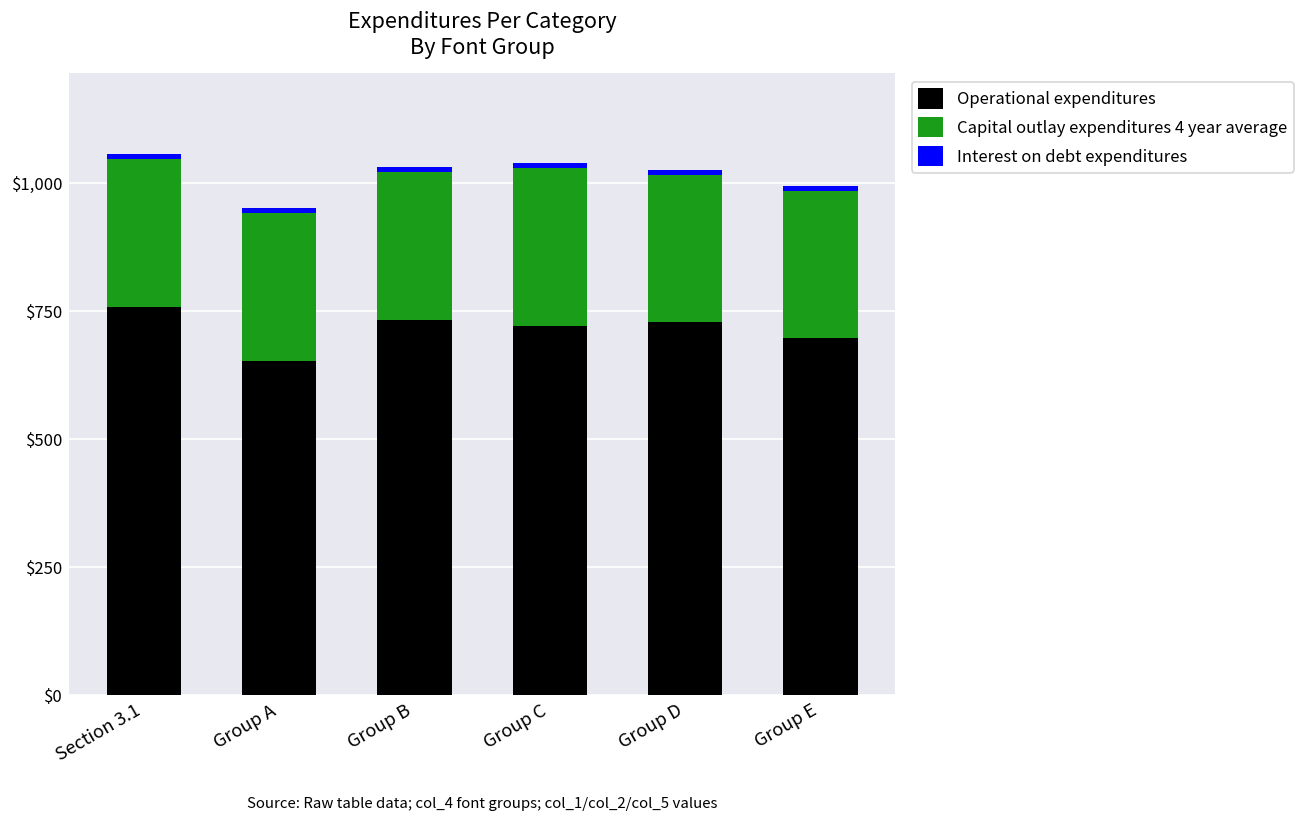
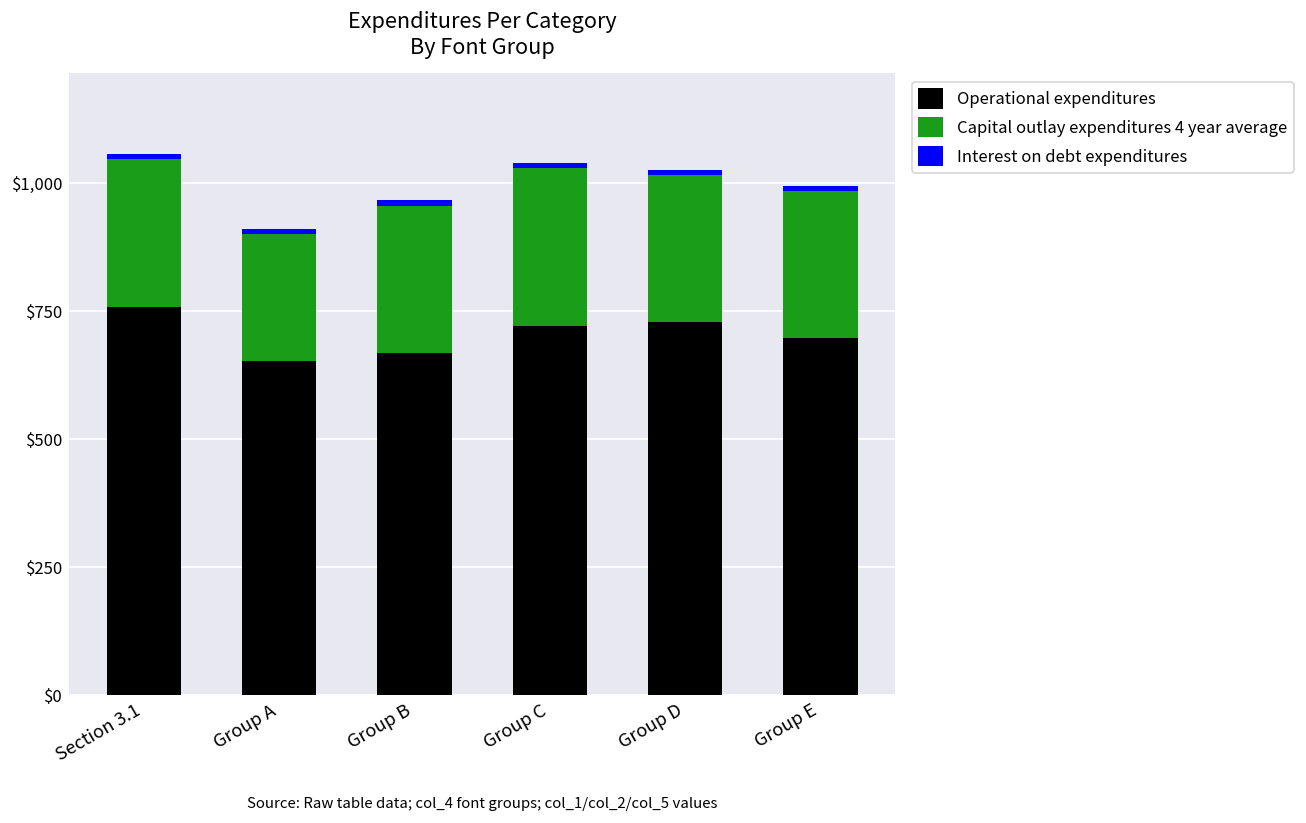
  {
    "Operational expenditures": {
      "Section 3.1": "$760",
      "Group A": "$650",
-     "Group B": "$730",
+     "Group B": "$670",
      "Group C": "$720",
      "Group D": "$730",
      "Group E": "$700"
    },
    "Capital outlay expenditures 4 year average": {
      "Section 3.1": "$290",
-     "Group A": "$290",
+     "Group A": "$250",
      "Group B": "$290",
      "Group C": "$310",
      "Group D": "$290",
      "Group E": "$290"
    },
    "Interest on debt expenditures": {
      "Section 3.1": "$10",
      "Group A": "$10",
      "Group B": "$10",
      "Group C": "$10",
      "Group D": "$10",
      "Group E": "$10"
    }
  }
